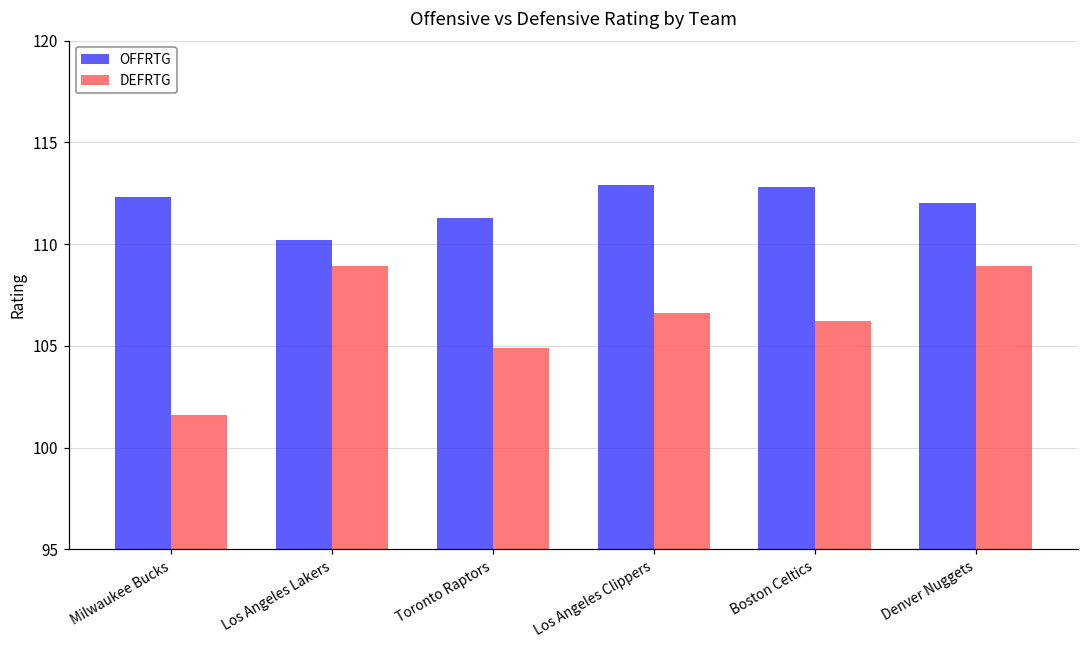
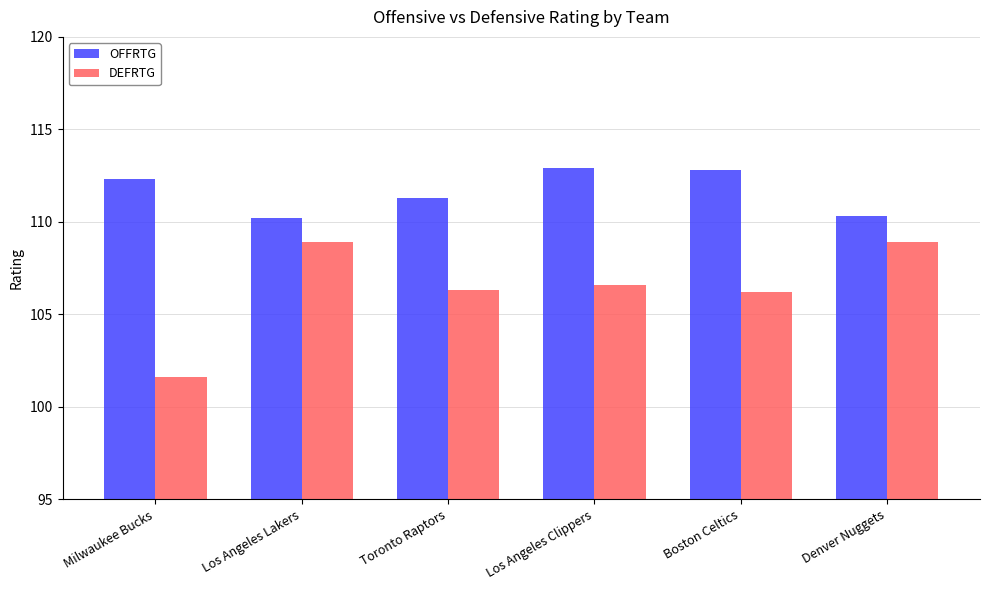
  {
    "OFFRTG": {
      "Milwaukee Bucks": 112.3,
      "Los Angeles Lakers": 110.2,
      "Toronto Raptors": 111.3,
      "Los Angeles Clippers": 112.9,
      "Boston Celtics": 112.8,
-     "Denver Nuggets": 112.0
+     "Denver Nuggets": 110.3
    },
    "DEFRTG": {
      "Milwaukee Bucks": 101.6,
      "Los Angeles Lakers": 108.9,
-     "Toronto Raptors": 104.9,
+     "Toronto Raptors": 106.3,
      "Los Angeles Clippers": 106.6,
      "Boston Celtics": 106.2,
      "Denver Nuggets": 108.9
    }
  }
